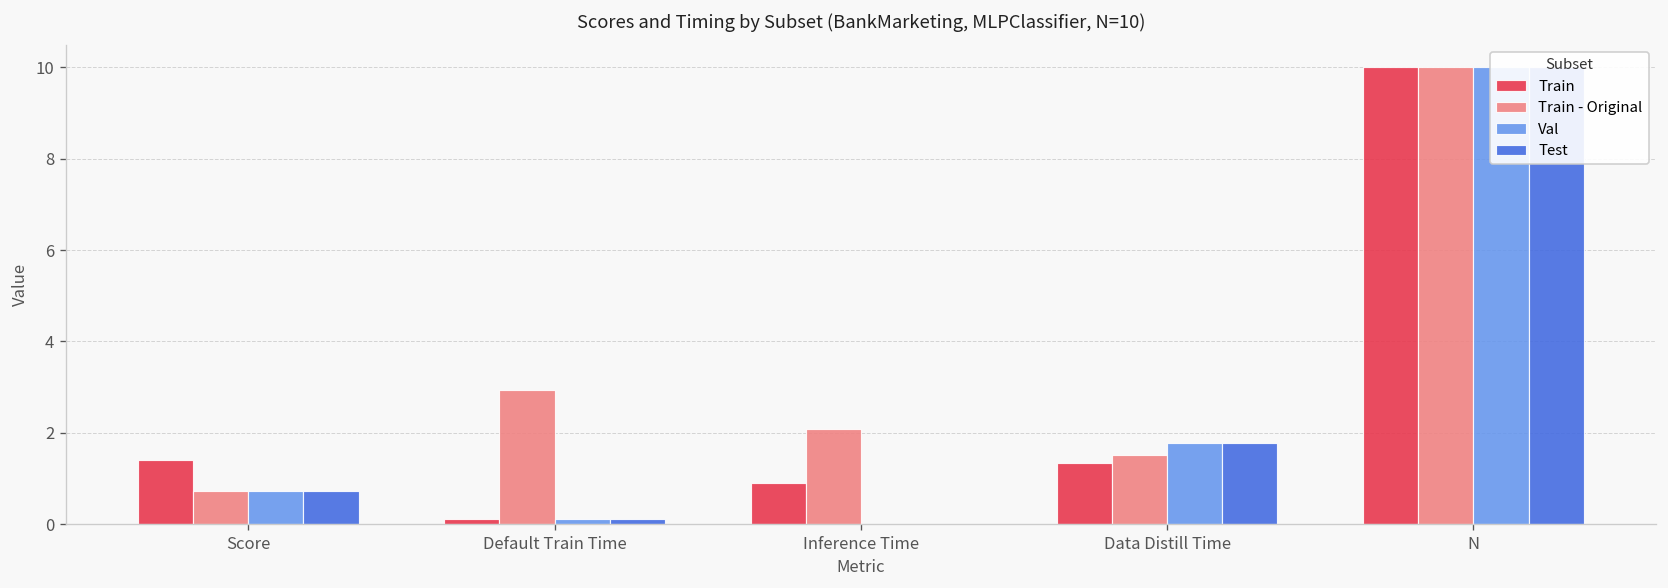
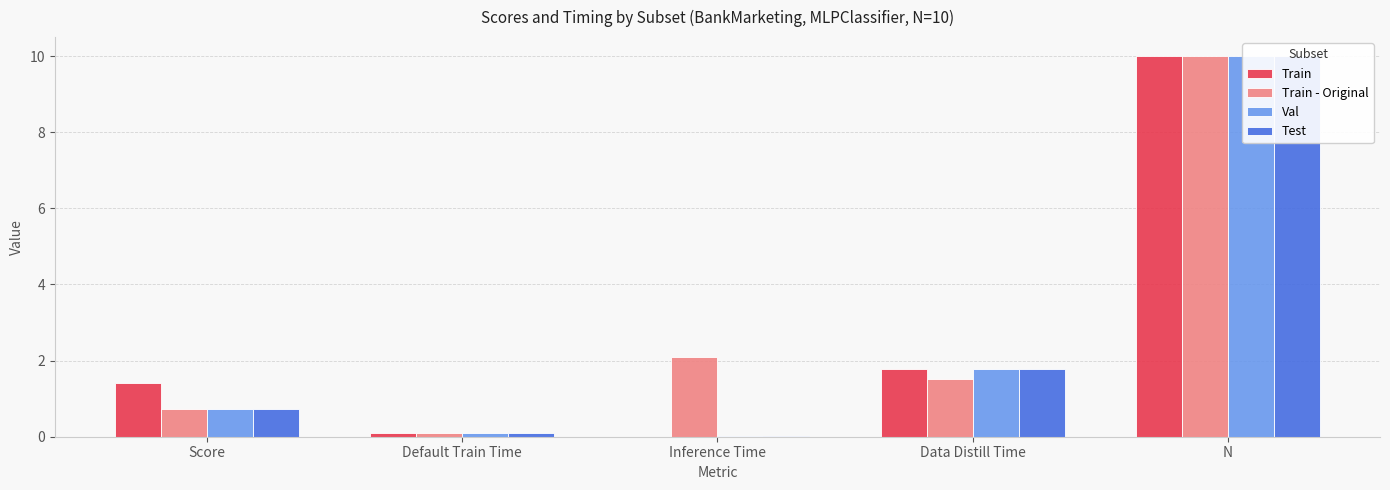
  {
    "Train": {
      "Score": 1.4,
      "Default Train Time": 0.1,
-     "Inference Time": 0.9,
-     "Data Distill Time": 1.3,
+     "Inference Time": 0.0,
+     "Data Distill Time": 1.8,
      "N": 10.0
    },
    "Train - Original": {
      "Score": 0.7,
-     "Default Train Time": 2.9,
+     "Default Train Time": 0.1,
      "Inference Time": 2.1,
      "Data Distill Time": 1.5,
      "N": 10.0
    }
  }
